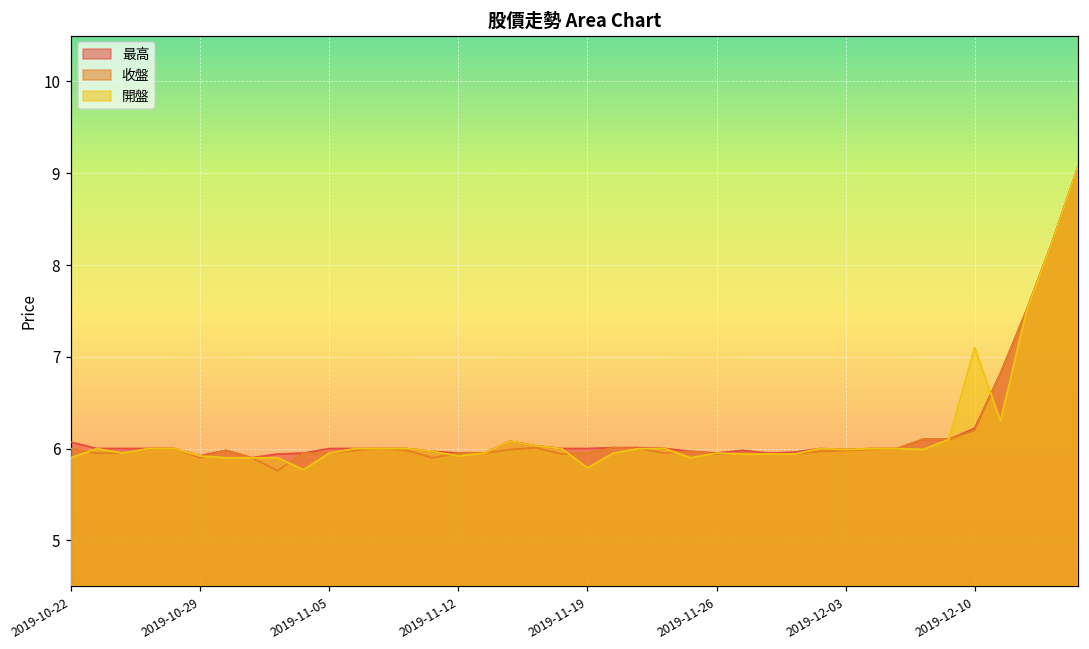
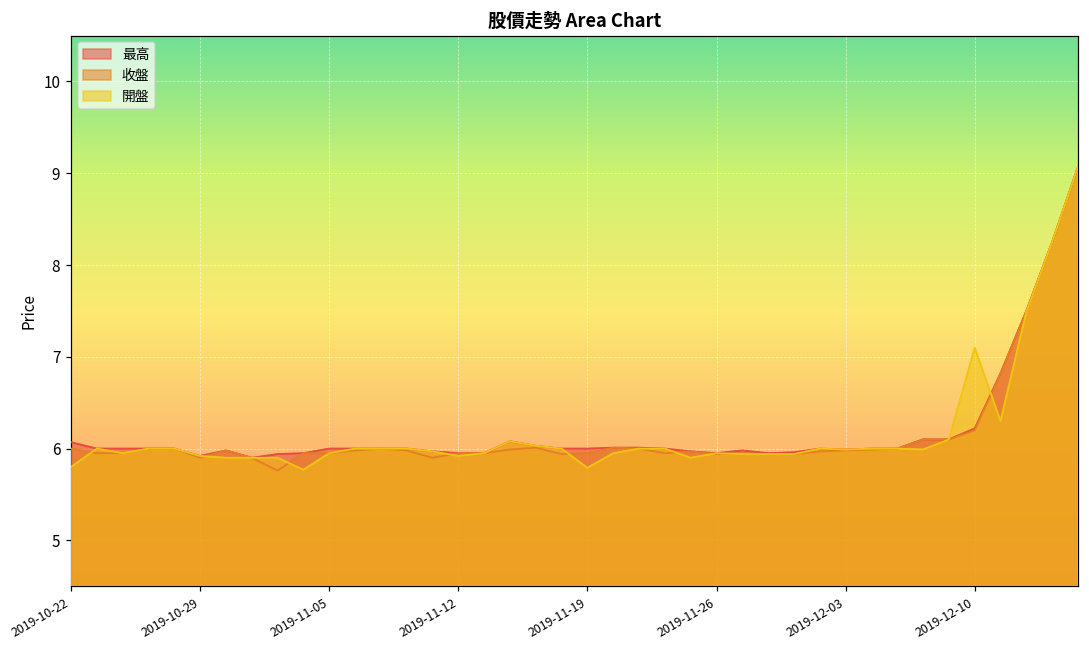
  {
    "開盤": {
-     "2019-10-22": 5.9,
+     "2019-10-22": 5.8,
      "2019-11-19": 5.8,
      "2019-12-10": 7.1
    }
  }
